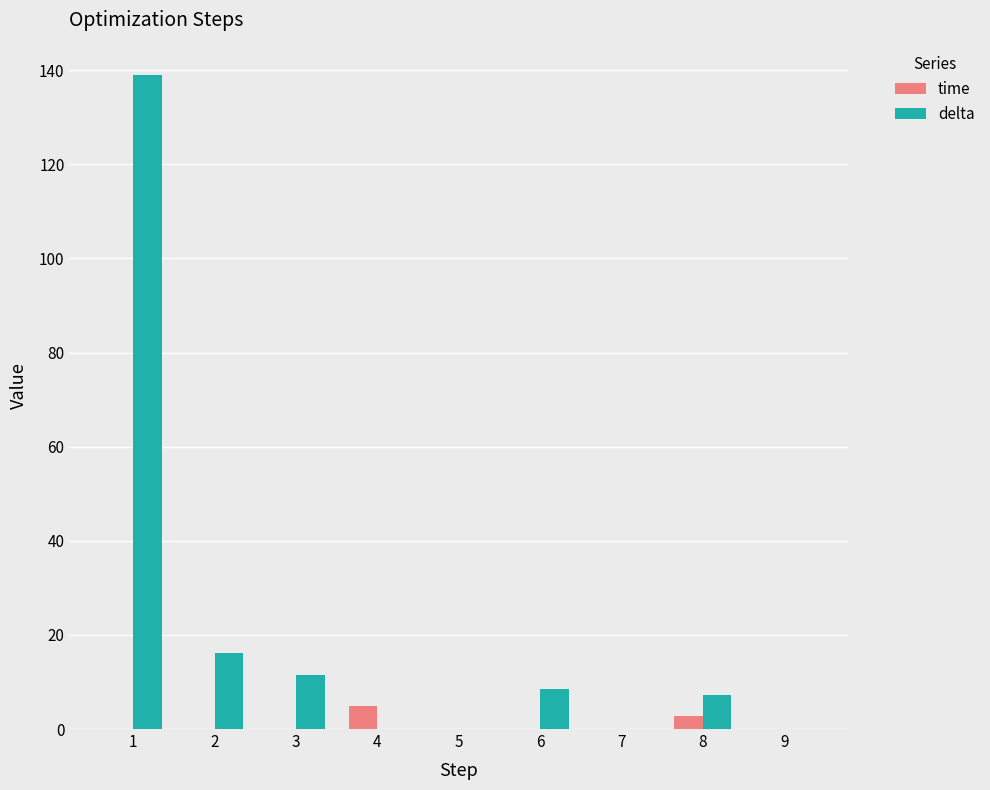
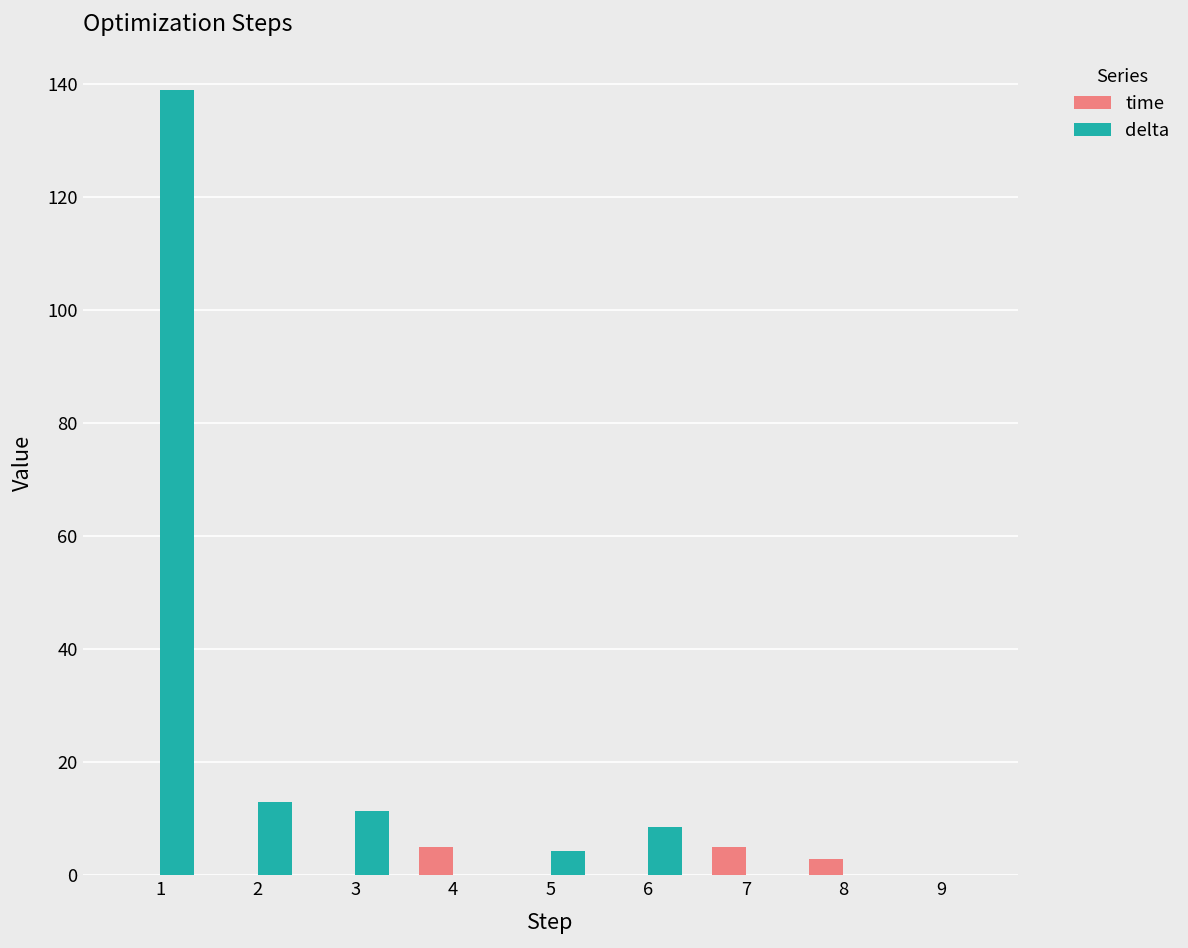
  {
    "time": {
      "4": 5,
-     "7": 0,
+     "7": 5,
      "8": 3
    },
    "delta": {
      "1": 139,
-     "2": 16,
+     "2": 13,
      "3": 11,
-     "5": 0,
+     "5": 4,
      "6": 8,
-     "8": 7
+     "8": 0
    }
  }
